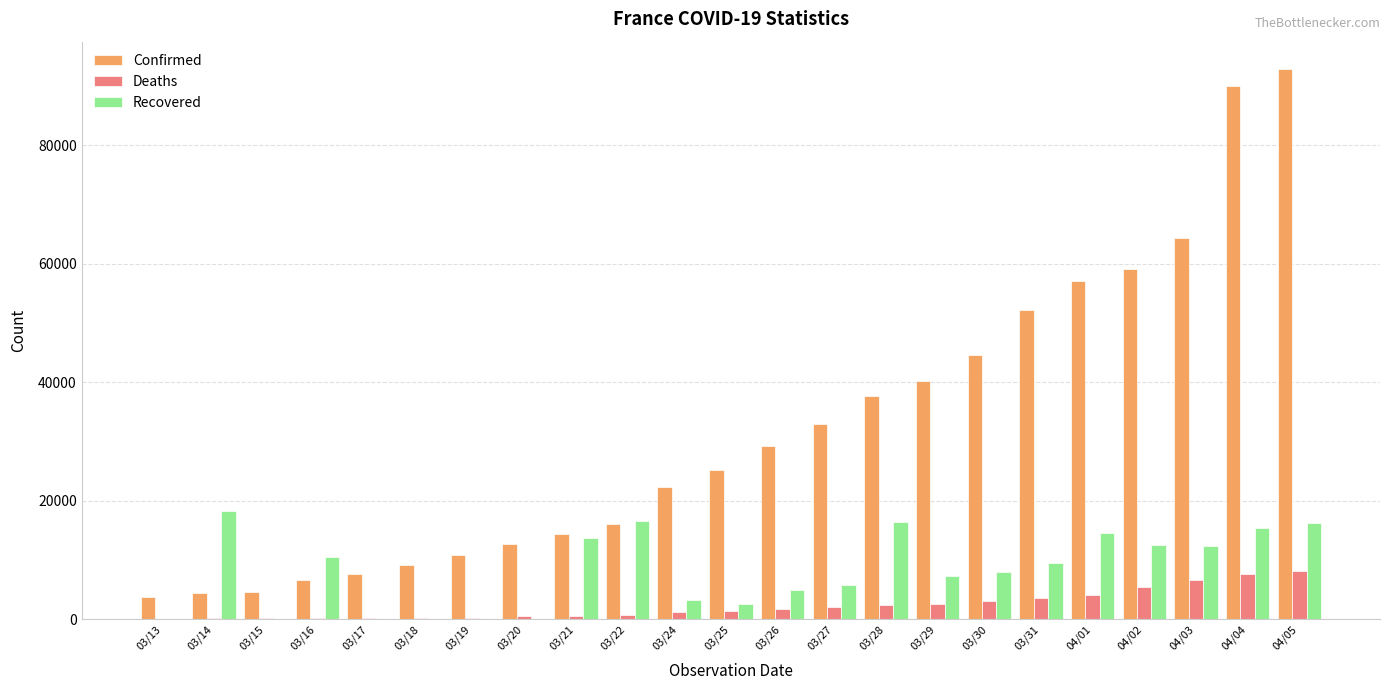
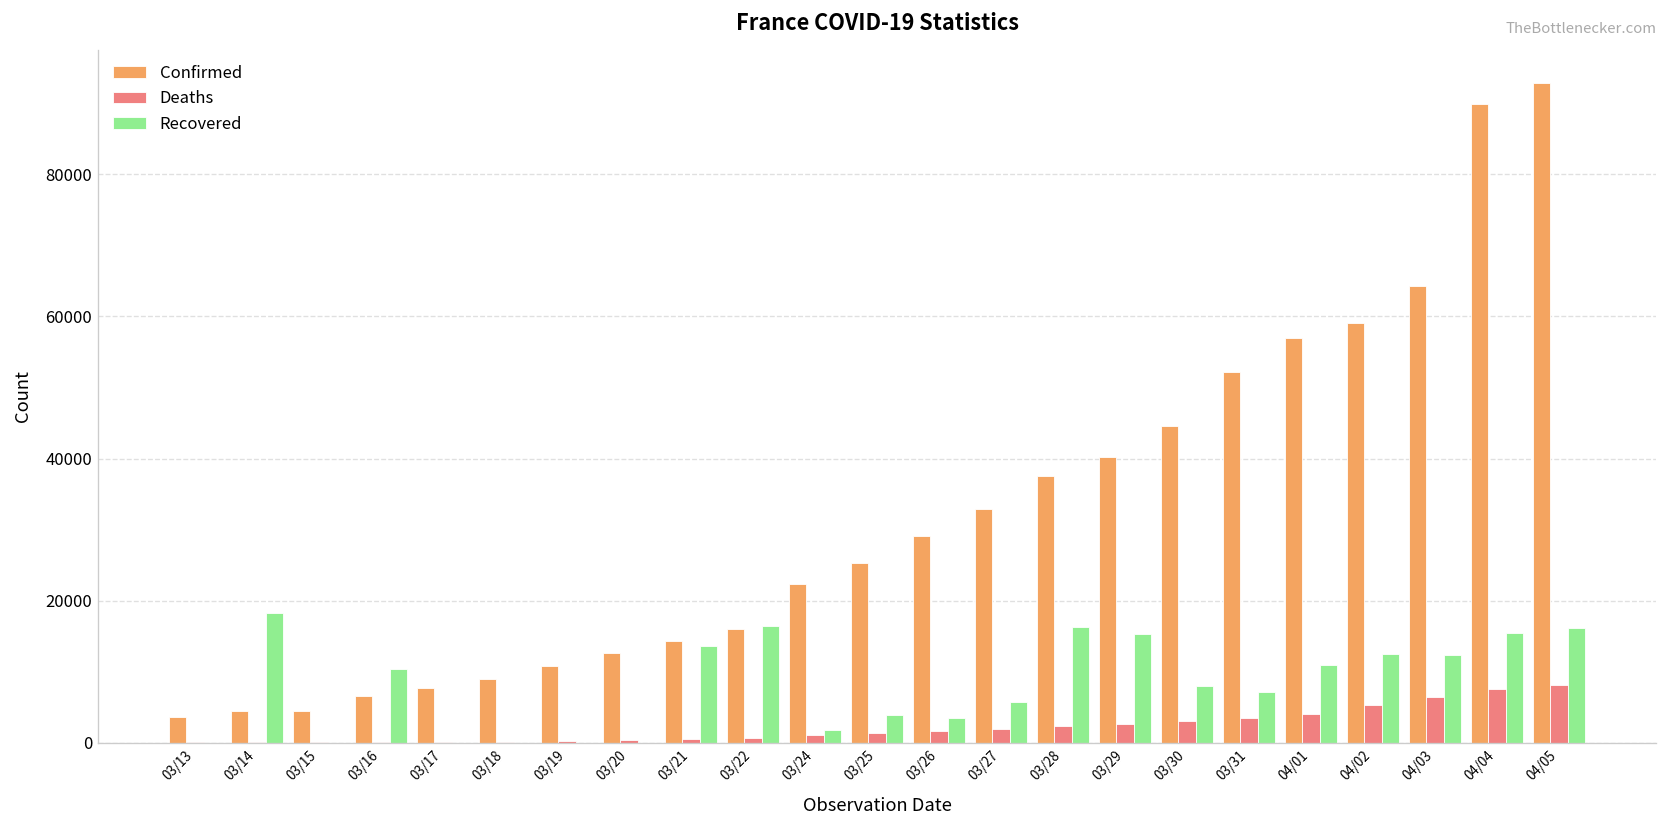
  {
    "Recovered": {
      "03/14": 18000,
      "03/16": 10000,
      "03/21": 14000,
      "03/22": 16000,
-     "03/24": 3000,
-     "03/25": 2000,
-     "03/26": 5000,
+     "03/24": 2000,
+     "03/25": 4000,
+     "03/26": 3000,
      "03/27": 6000,
      "03/28": 16000,
-     "03/29": 7000,
+     "03/29": 15000,
      "03/30": 8000,
-     "03/31": 9000,
-     "04/01": 14000,
+     "03/31": 7000,
+     "04/01": 11000,
      "04/02": 12000,
      "04/03": 12000,
      "04/04": 15000,
      "04/05": 16000
    }
  }
